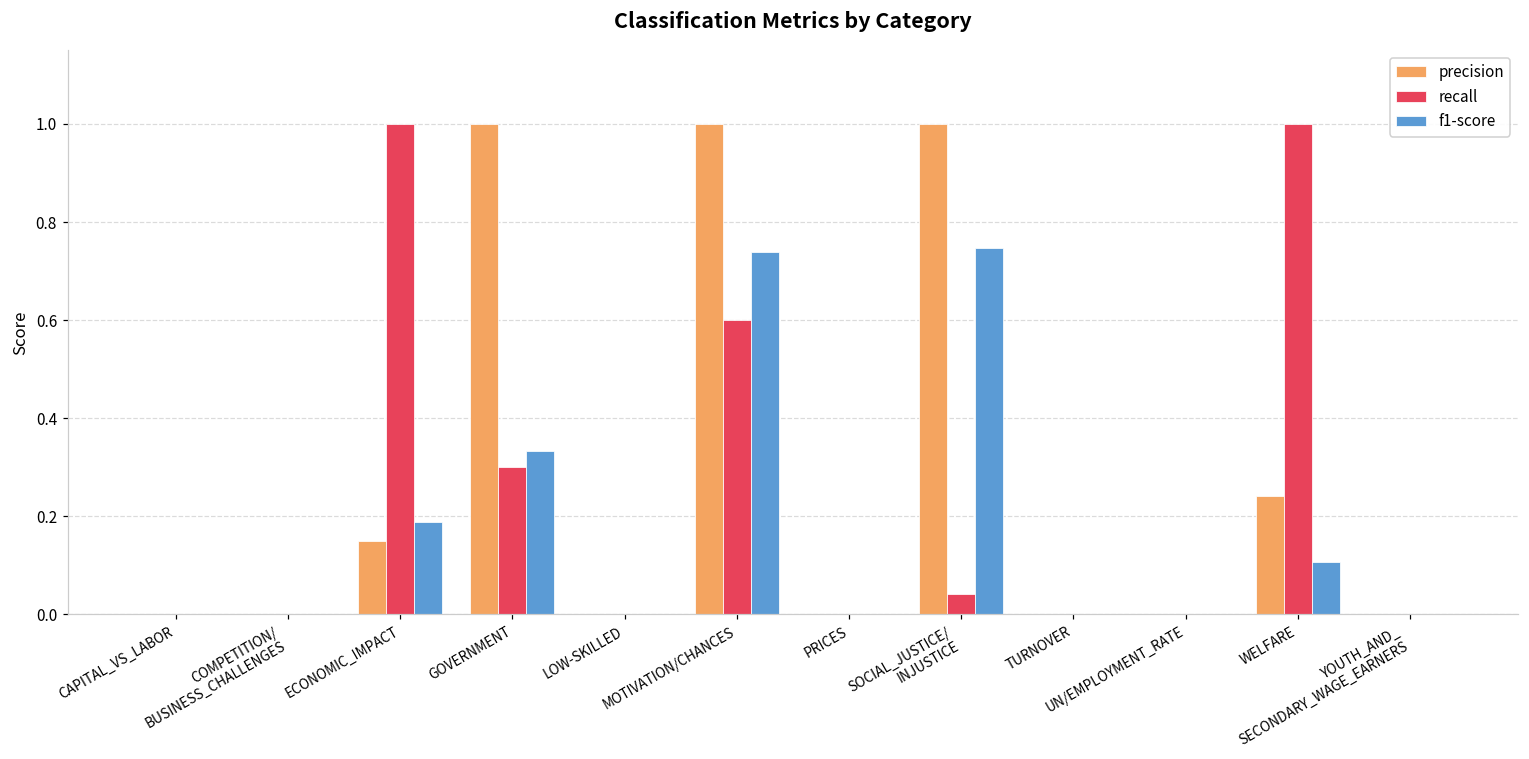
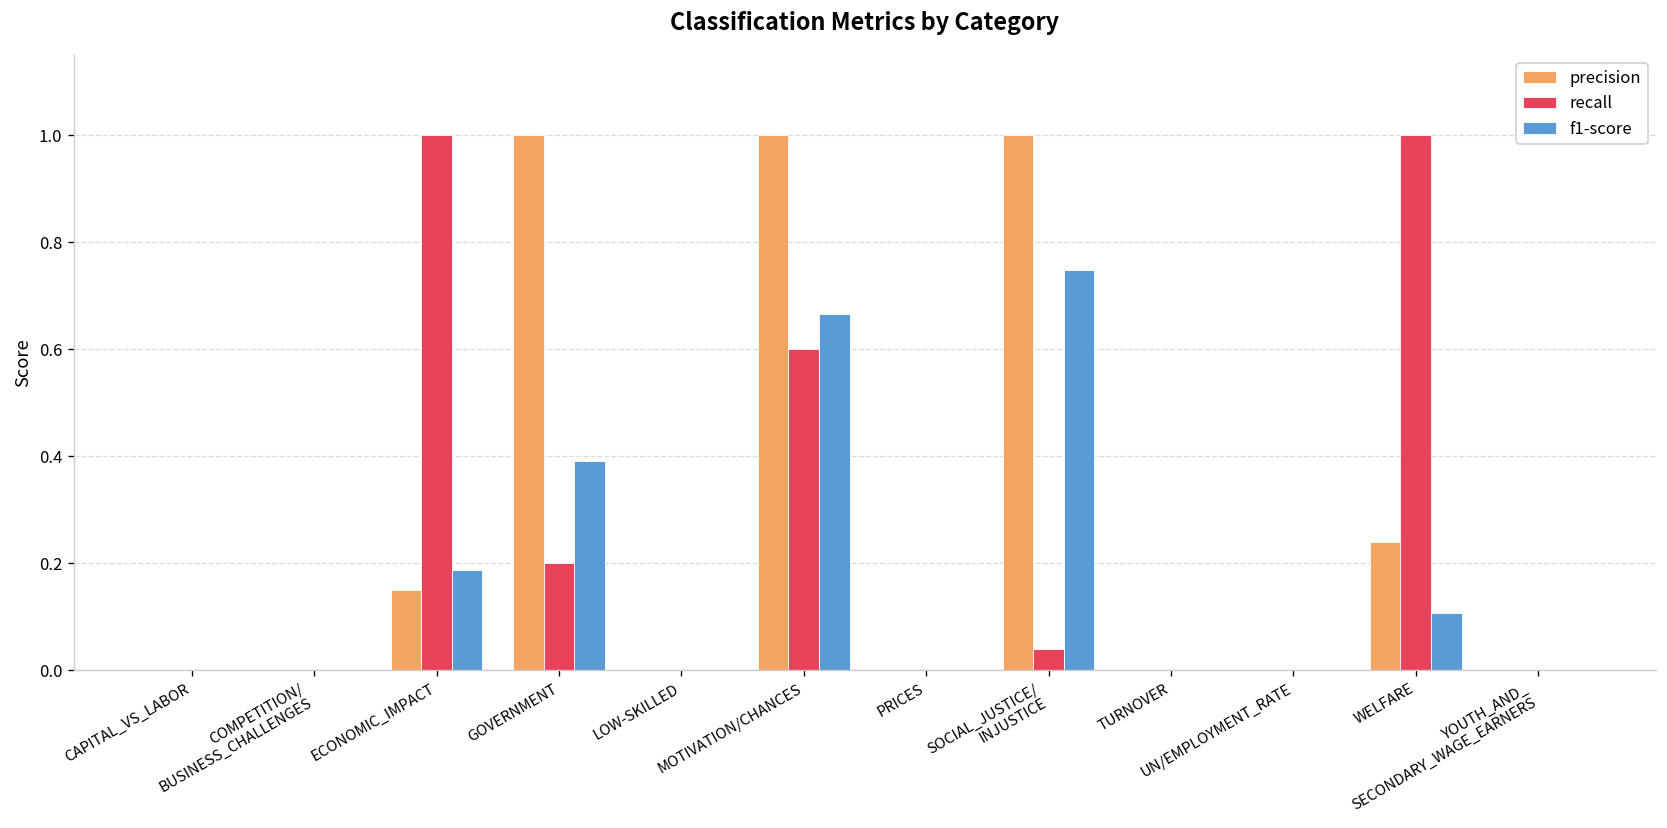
  {
    "precision": {
      "CAPITAL_VS_LABOR": 0.00,
      "COMPETITION/ BUSINESS_CHALLENGES": 0.00,
      "ECONOMIC_IMPACT": 0.15,
      "GOVERNMENT": 1.00,
      "LOW-SKILLED": 0.00,
      "MOTIVATION/CHANCES": 1.00,
      "PRICES": 0.00,
      "SOCIAL_JUSTICE/ INJUSTICE": 1.00,
      "TURNOVER": 0.00,
      "UN/EMPLOYMENT_RATE": 0.00,
      "WELFARE": 0.24,
      "YOUTH_AND_ SECONDARY_WAGE_EARNERS": 0.00
    },
    "recall": {
      "CAPITAL_VS_LABOR": 0.0,
      "COMPETITION/ BUSINESS_CHALLENGES": 0.0,
      "ECONOMIC_IMPACT": 1.0,
-     "GOVERNMENT": 0.3,
+     "GOVERNMENT": 0.2,
      "LOW-SKILLED": 0.0,
      "MOTIVATION/CHANCES": 0.6,
      "PRICES": 0.0,
      "SOCIAL_JUSTICE/ INJUSTICE": 0.04,
      "TURNOVER": 0.0,
      "UN/EMPLOYMENT_RATE": 0.0,
      "WELFARE": 1.0,
      "YOUTH_AND_ SECONDARY_WAGE_EARNERS": 0.0
    },
    "f1-score": {
      "CAPITAL_VS_LABOR": 0.00,
      "COMPETITION/ BUSINESS_CHALLENGES": 0.00,
      "ECONOMIC_IMPACT": 0.19,
-     "GOVERNMENT": 0.33,
+     "GOVERNMENT": 0.39,
      "LOW-SKILLED": 0.00,
-     "MOTIVATION/CHANCES": 0.74,
+     "MOTIVATION/CHANCES": 0.67,
      "PRICES": 0.00,
      "SOCIAL_JUSTICE/ INJUSTICE": 0.75,
      "TURNOVER": 0.00,
      "UN/EMPLOYMENT_RATE": 0.00,
      "WELFARE": 0.11,
      "YOUTH_AND_ SECONDARY_WAGE_EARNERS": 0.00
    }
  }
